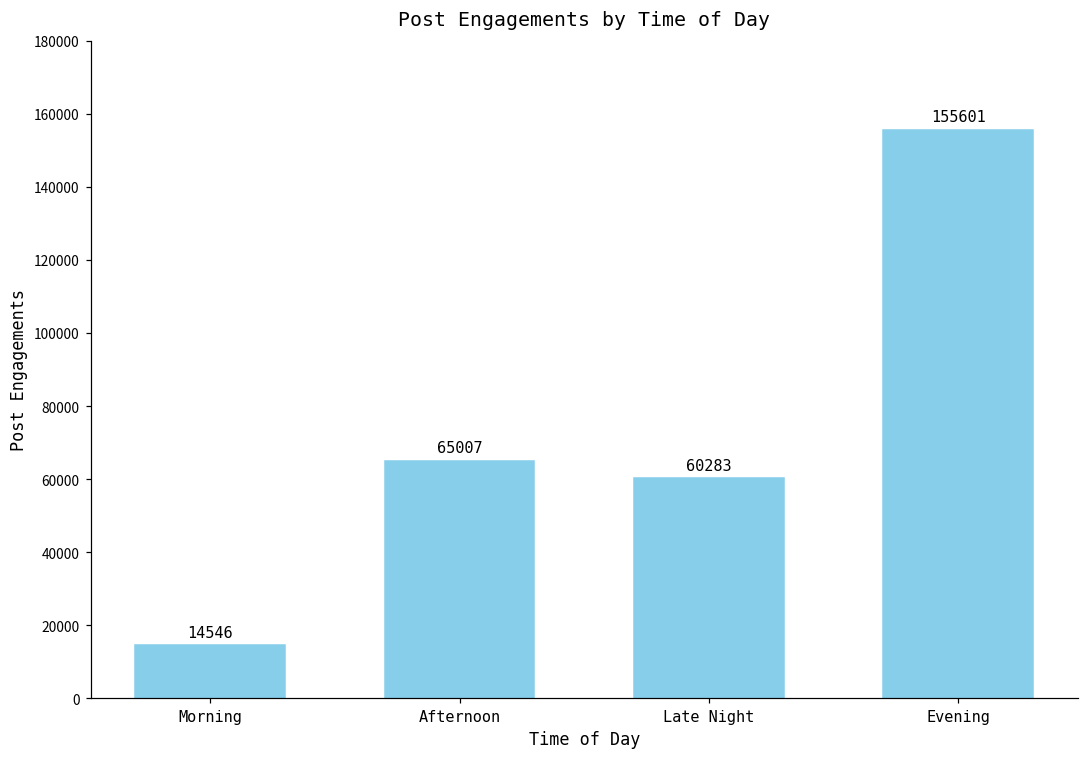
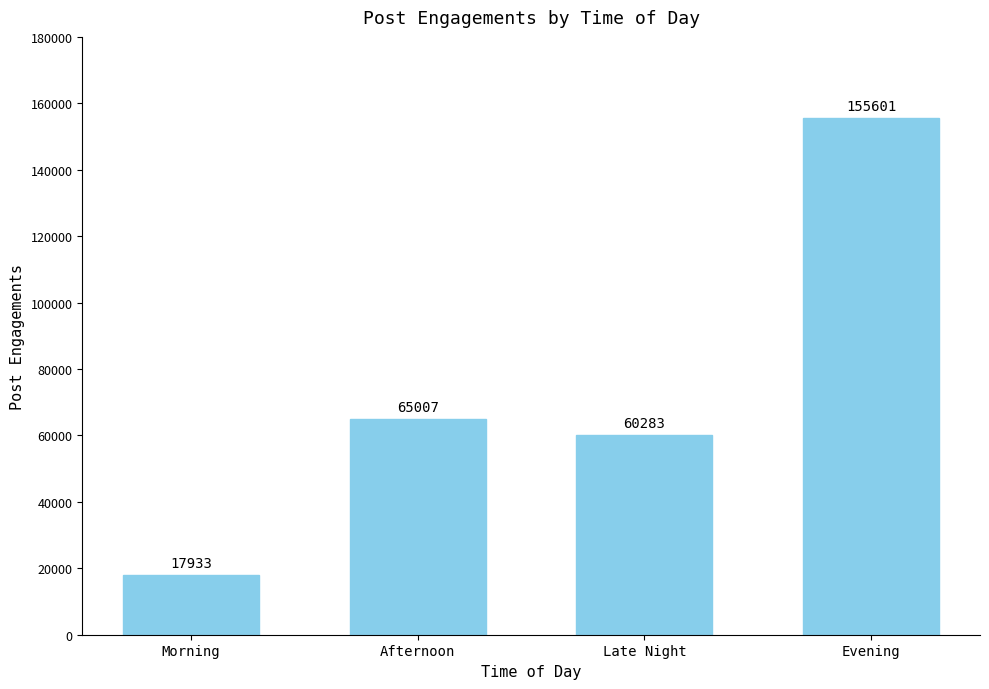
  {
-   "Morning": 14546,
+   "Morning": 17933,
    "Afternoon": 65007,
    "Late Night": 60283,
    "Evening": 155601
  }
